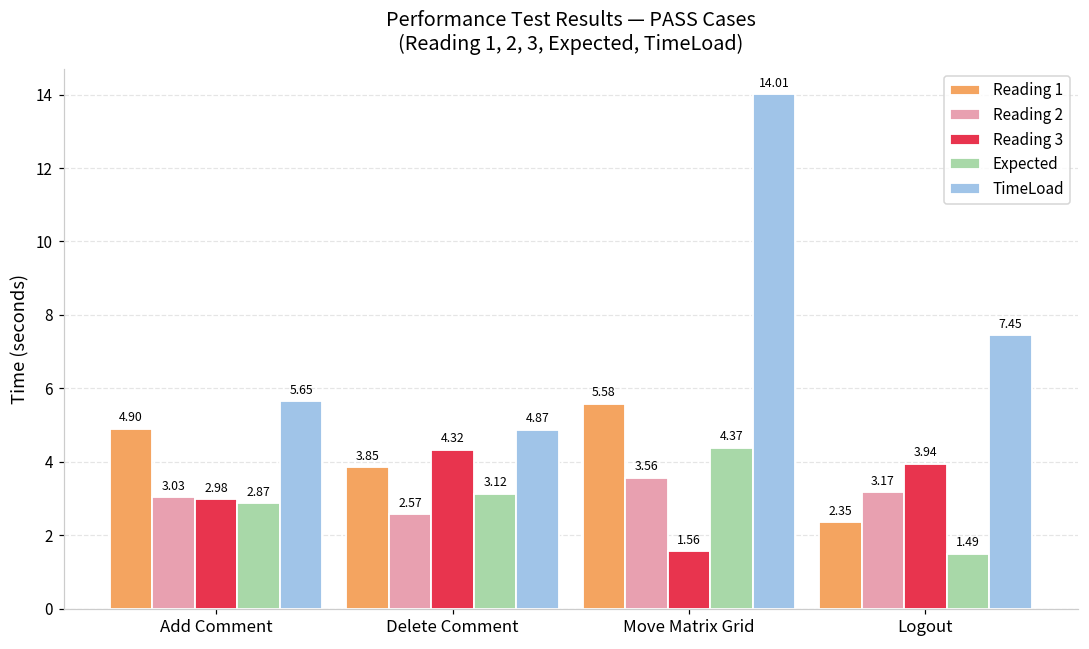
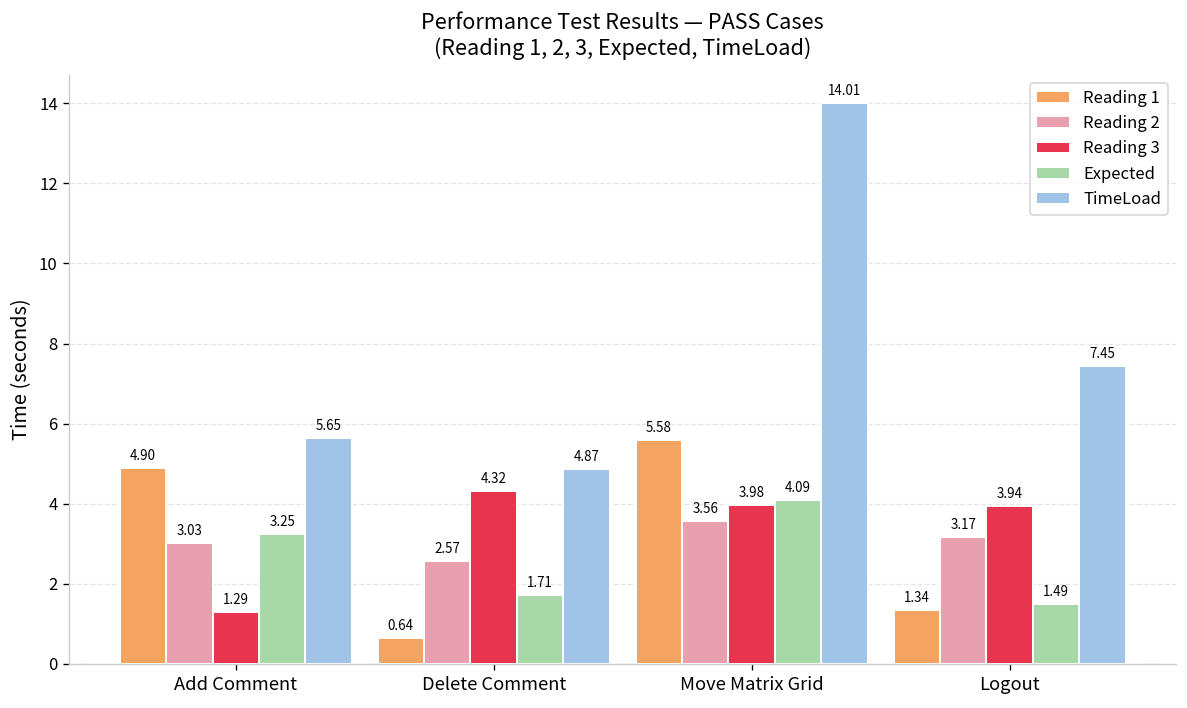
  {
    "Reading 1": {
      "Add Comment": 4.90,
-     "Delete Comment": 3.85,
+     "Delete Comment": 0.64,
      "Move Matrix Grid": 5.58,
-     "Logout": 2.35
+     "Logout": 1.34
    },
    "Reading 2": {
      "Add Comment": 3.03,
      "Delete Comment": 2.57,
      "Move Matrix Grid": 3.56,
      "Logout": 3.17
    },
    "Reading 3": {
-     "Add Comment": 2.98,
+     "Add Comment": 1.29,
      "Delete Comment": 4.32,
-     "Move Matrix Grid": 1.56,
+     "Move Matrix Grid": 3.98,
      "Logout": 3.94
    },
    "Expected": {
-     "Add Comment": 2.87,
-     "Delete Comment": 3.12,
-     "Move Matrix Grid": 4.37,
+     "Add Comment": 3.25,
+     "Delete Comment": 1.71,
+     "Move Matrix Grid": 4.09,
      "Logout": 1.49
    },
    "TimeLoad": {
      "Add Comment": 5.65,
      "Delete Comment": 4.87,
      "Move Matrix Grid": 14.01,
      "Logout": 7.45
    }
  }
